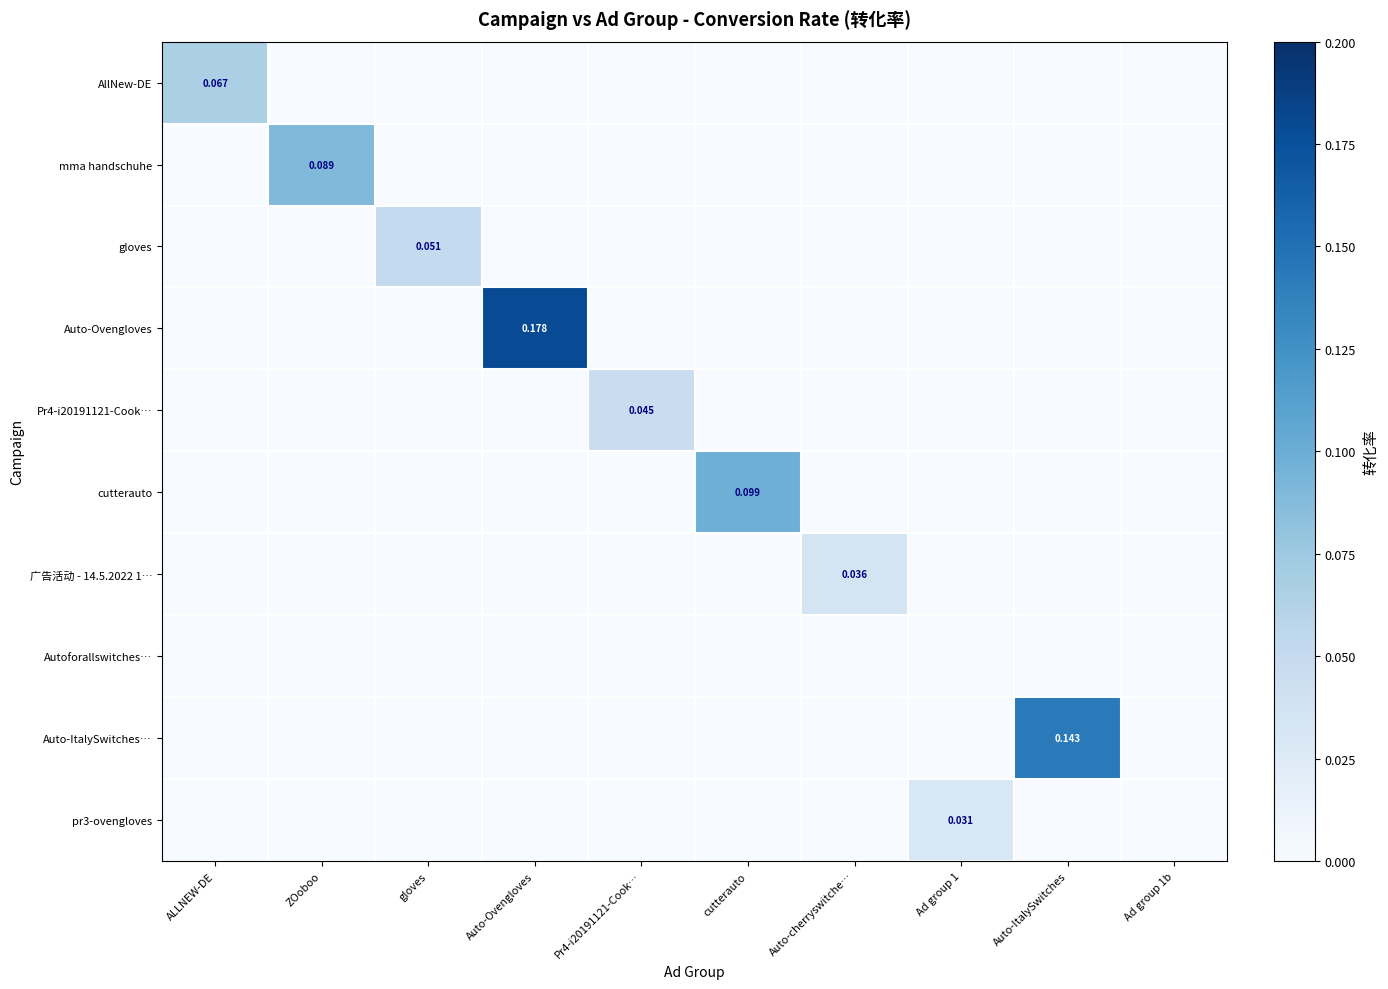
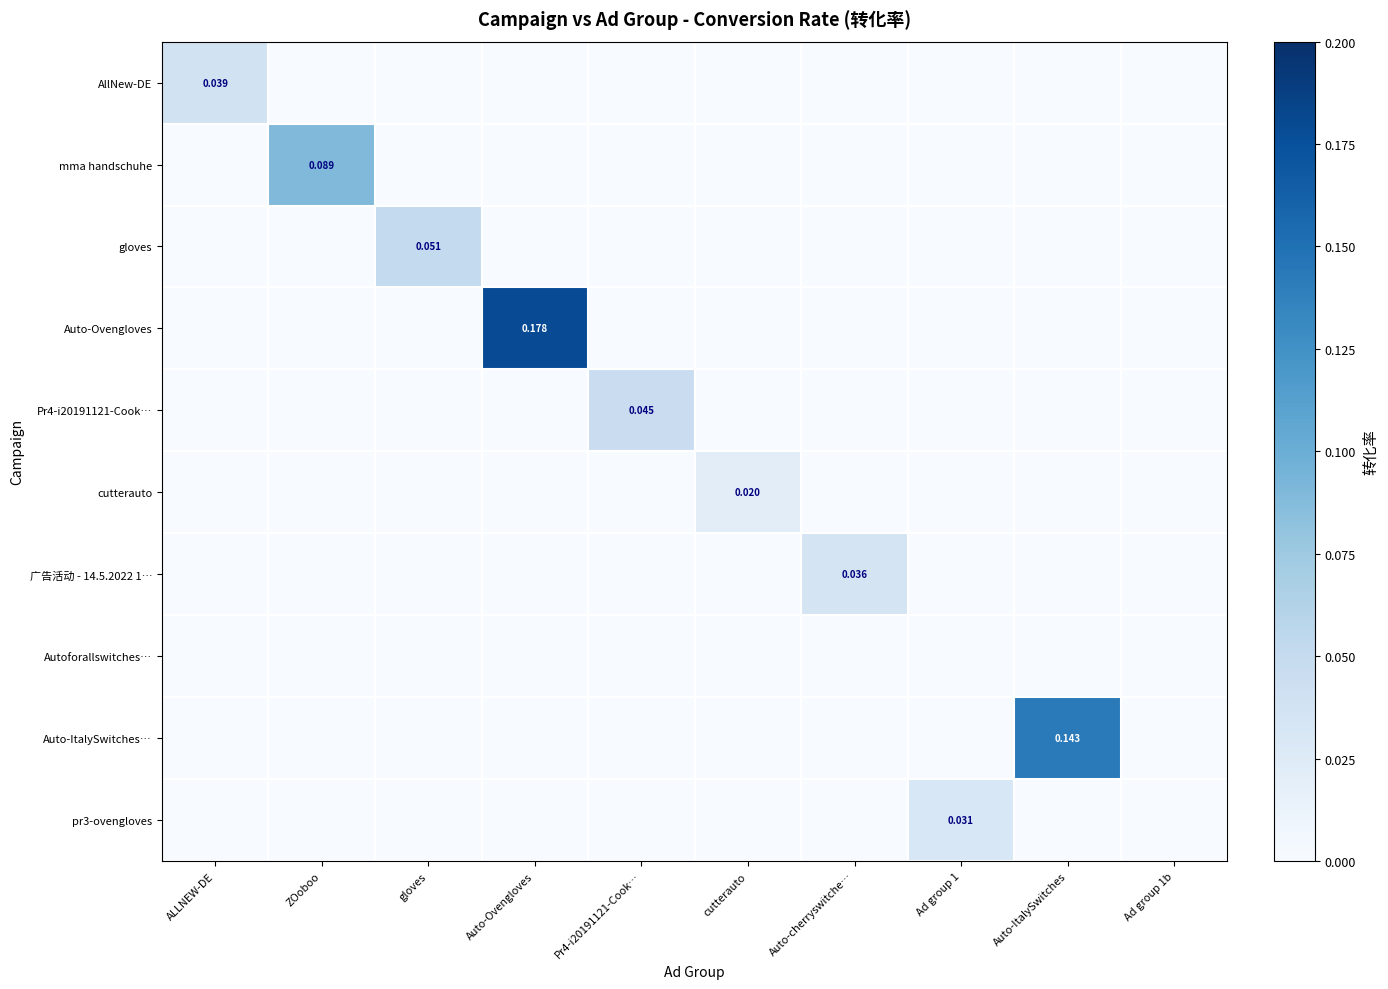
  {
    "AllNew-DE": {
-     "ALLNEW-DE": 0.067
+     "ALLNEW-DE": 0.039
    },
    "mma handschuhe": {
      "ZOoboo": 0.089
    },
    "gloves": {
      "gloves": 0.051
    },
    "Auto-Ovengloves": {
      "Auto-Ovengloves": 0.178
    },
    "Pr4-i20191121-Cook…": {
      "Pr4-i20191121-Cook…": 0.045
    },
    "cutterauto": {
-     "cutterauto": 0.099
+     "cutterauto": 0.020
    },
    "广告活动 - 14.5.2022 1…": {
      "Auto-cherryswitche…": 0.036
    },
    "Auto-ItalySwitches…": {
      "Auto-ItalySwitches": 0.143
    },
    "pr3-ovengloves": {
      "Ad group 1": 0.031
    }
  }
